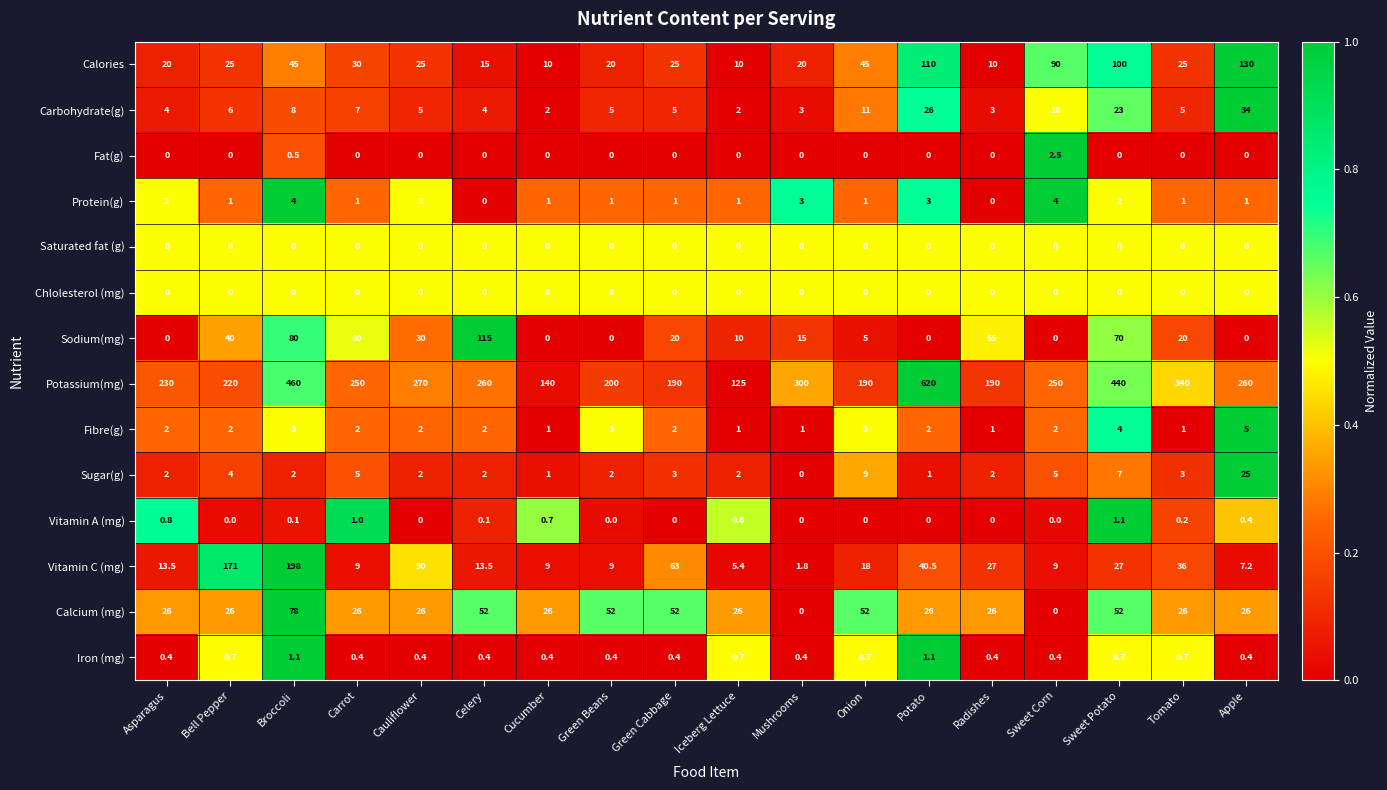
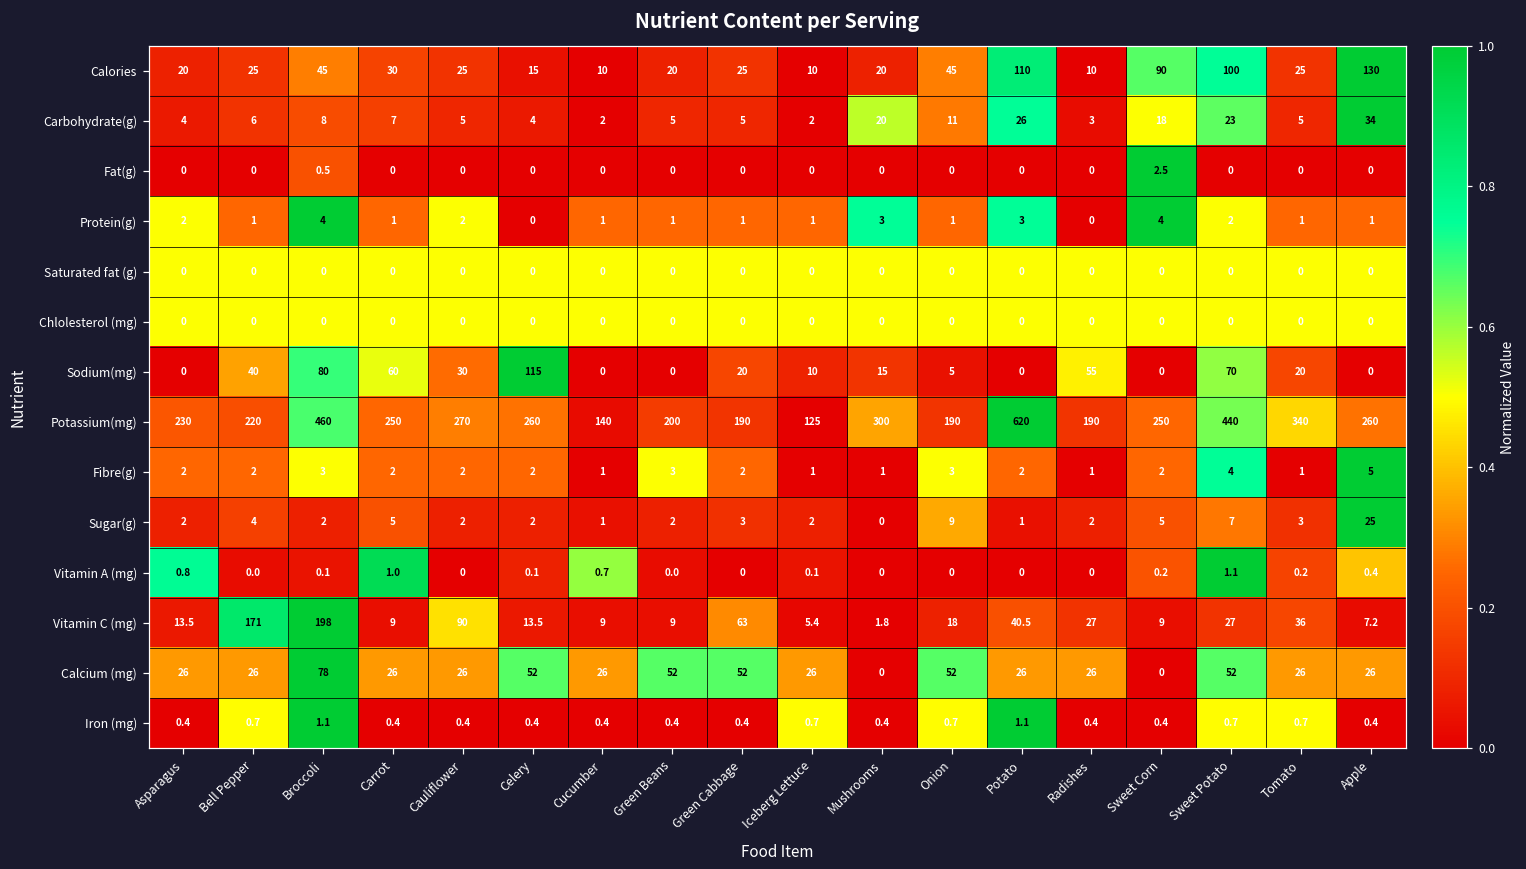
  {
    "Carbohydrate(g)": {
      "Asparagus": 4,
      "Bell Pepper": 6,
      "Broccoli": 8,
      "Carrot": 7,
      "Cauliflower": 5,
      "Celery": 4,
      "Cucumber": 2,
      "Green Beans": 5,
      "Green Cabbage": 5,
      "Iceberg Lettuce": 2,
-     "Mushrooms": 3,
+     "Mushrooms": 20,
      "Onion": 11,
      "Potato": 26,
      "Radishes": 3,
      "Sweet Corn": 18,
      "Sweet Potato": 23,
      "Tomato": 5,
      "Apple": 34
    },
    "Vitamin A (mg)": {
      "Asparagus": 0.8,
      "Bell Pepper": 0.0,
      "Broccoli": 0.1,
      "Carrot": 1.0,
      "Cauliflower": 0,
      "Celery": 0.1,
      "Cucumber": 0.7,
      "Green Beans": 0.0,
      "Green Cabbage": 0,
-     "Iceberg Lettuce": 0.6,
+     "Iceberg Lettuce": 0.1,
      "Mushrooms": 0,
      "Onion": 0,
      "Potato": 0,
      "Radishes": 0,
-     "Sweet Corn": 0.0,
+     "Sweet Corn": 0.2,
      "Sweet Potato": 1.1,
      "Tomato": 0.2,
      "Apple": 0.4
    }
  }
